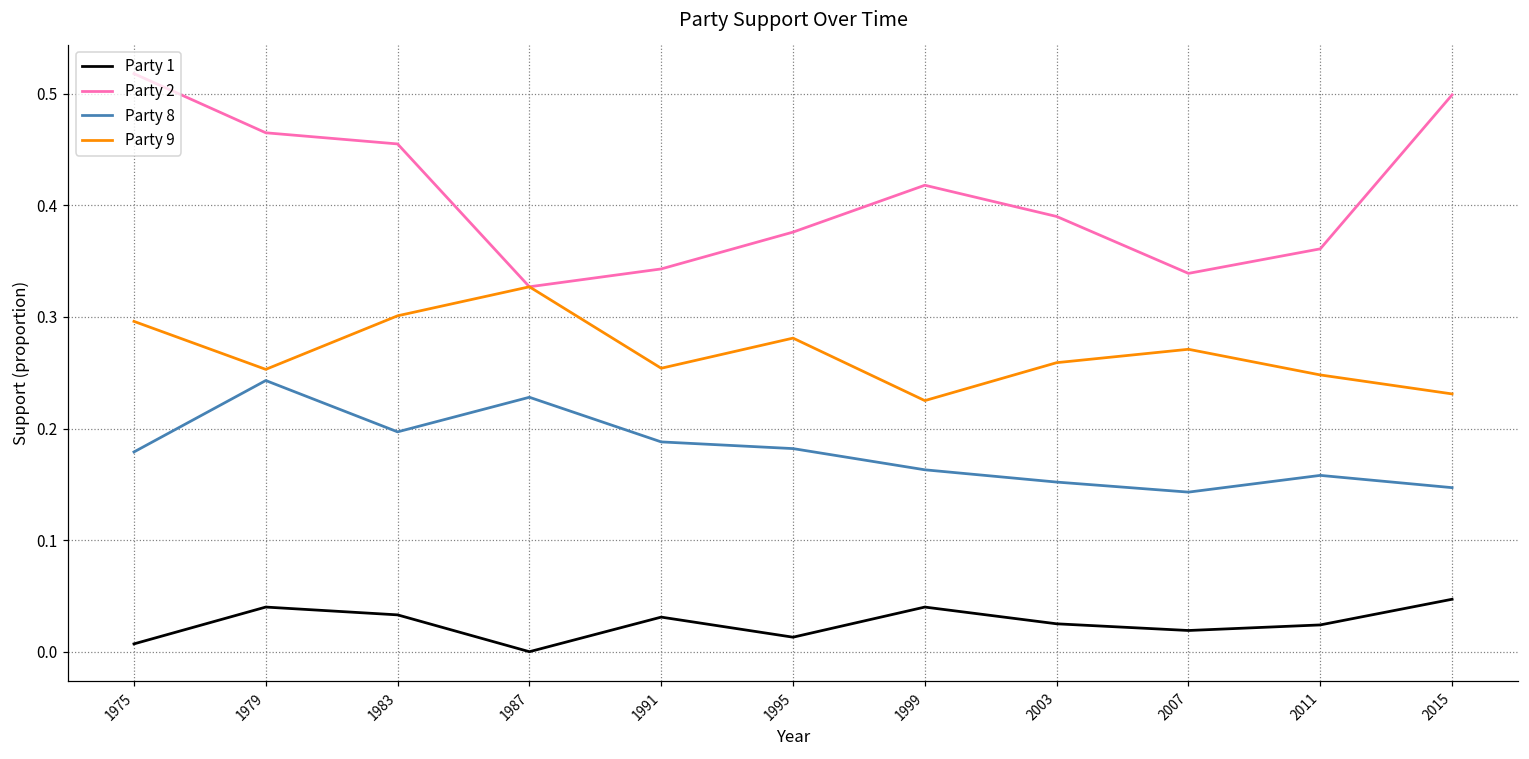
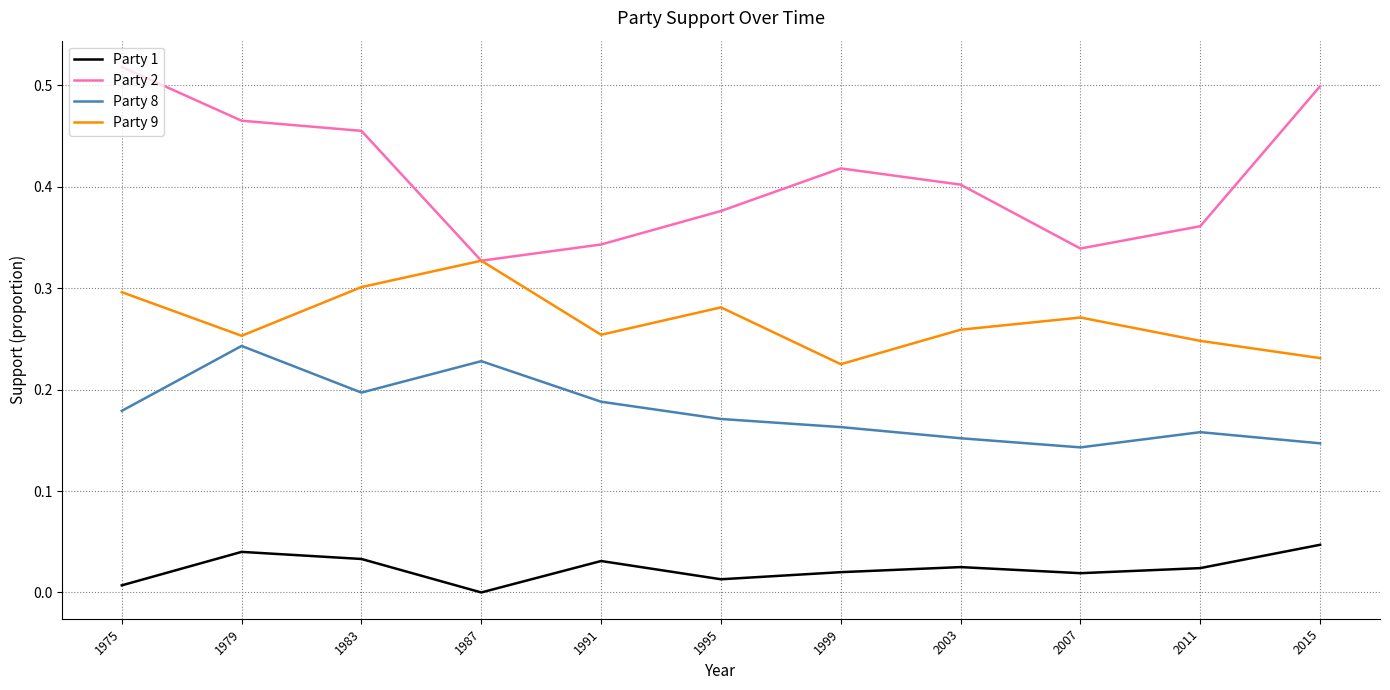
  {
    "Party 1": {
      "1975": 0.007,
      "1979": 0.04,
      "1983": 0.033,
      "1987": 0.00,
      "1991": 0.03,
      "1995": 0.013,
-     "1999": 0.04,
+     "1999": 0.02,
      "2003": 0.025,
      "2007": 0.02,
      "2011": 0.024,
      "2015": 0.047
    },
    "Party 2": {
      "1979": 0.465,
      "1983": 0.455,
      "1991": 0.343,
      "1995": 0.376,
      "1999": 0.418,
-     "2003": 0.390,
+     "2003": 0.402,
      "2007": 0.339,
      "2011": 0.361,
      "2015": 0.499
    },
    "Party 8": {
      "1975": 0.179,
      "1979": 0.243,
      "1983": 0.197,
      "1987": 0.228,
      "1991": 0.188,
-     "1995": 0.182,
+     "1995": 0.171,
      "1999": 0.163,
      "2003": 0.152,
      "2007": 0.143,
      "2011": 0.158,
      "2015": 0.147
    },
    "Party 9": {
      "1975": 0.296,
      "1979": 0.253,
      "1983": 0.301,
      "1991": 0.254,
      "1995": 0.281,
      "1999": 0.225,
      "2003": 0.259,
      "2007": 0.271,
      "2011": 0.248,
      "2015": 0.231
    }
  }
